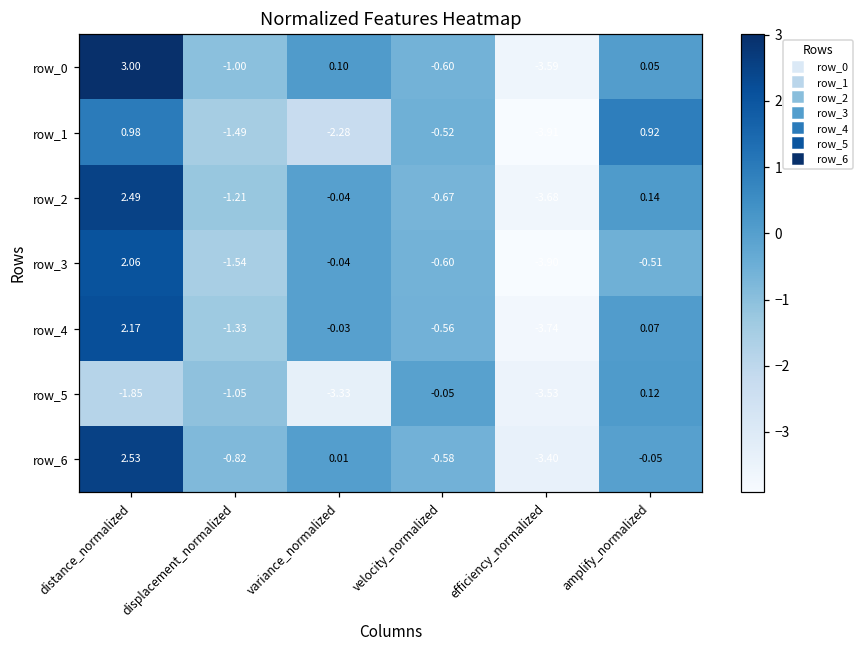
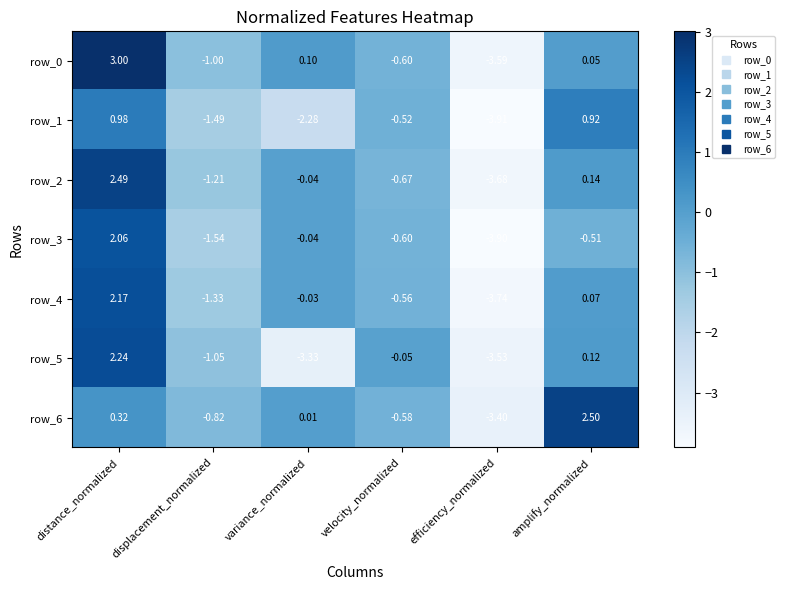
  {
    "row_0": {
      "distance_normalized": 3.00,
      "displacement_normalized": -1.00,
      "variance_normalized": 0.10,
      "velocity_normalized": -0.60,
      "amplify_normalized": 0.05
    },
    "row_1": {
      "distance_normalized": 0.98,
      "displacement_normalized": -1.49,
      "variance_normalized": -2.28,
      "velocity_normalized": -0.52,
      "amplify_normalized": 0.92
    },
    "row_2": {
      "distance_normalized": 2.49,
      "displacement_normalized": -1.21,
      "variance_normalized": -0.04,
      "velocity_normalized": -0.67,
      "amplify_normalized": 0.14
    },
    "row_3": {
      "distance_normalized": 2.06,
      "displacement_normalized": -1.54,
      "variance_normalized": -0.04,
      "velocity_normalized": -0.60,
      "amplify_normalized": -0.51
    },
    "row_4": {
      "distance_normalized": 2.17,
      "displacement_normalized": -1.33,
      "variance_normalized": -0.03,
      "velocity_normalized": -0.56,
      "amplify_normalized": 0.07
    },
    "row_5": {
-     "distance_normalized": -1.85,
+     "distance_normalized": 2.24,
      "displacement_normalized": -1.05,
      "velocity_normalized": -0.05,
      "amplify_normalized": 0.12
    },
    "row_6": {
-     "distance_normalized": 2.53,
+     "distance_normalized": 0.32,
      "displacement_normalized": -0.82,
      "variance_normalized": 0.01,
      "velocity_normalized": -0.58,
-     "amplify_normalized": -0.05
+     "amplify_normalized": 2.50
    }
  }
